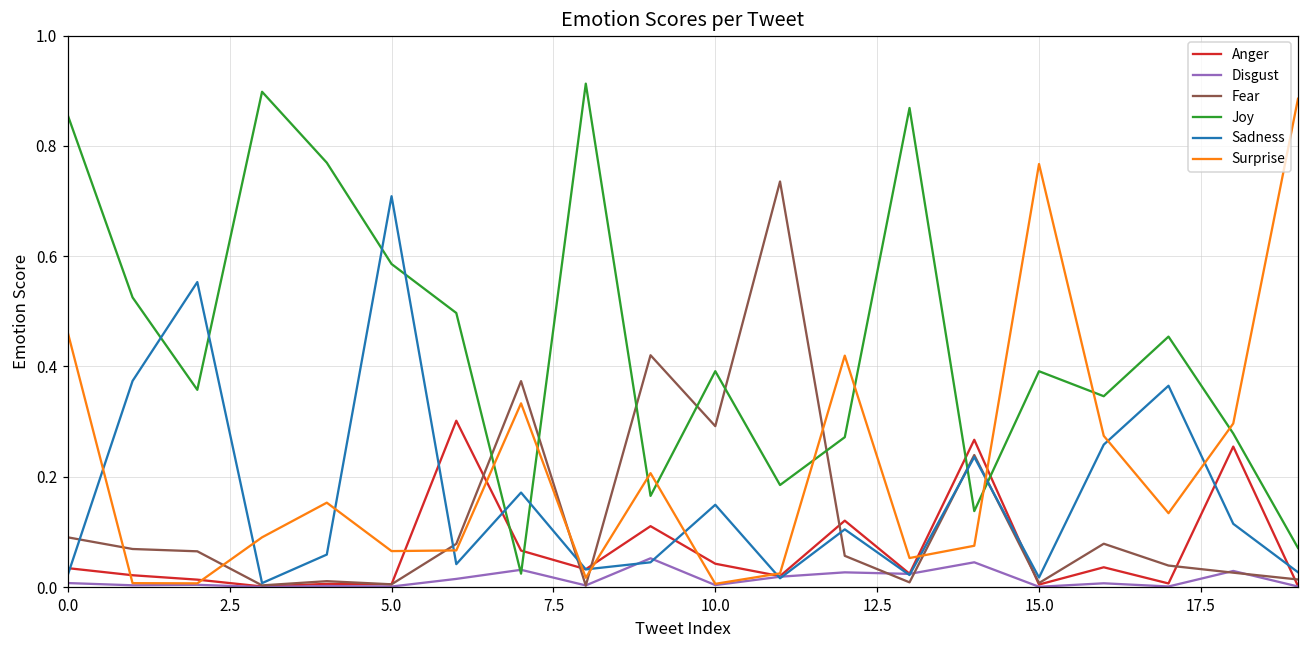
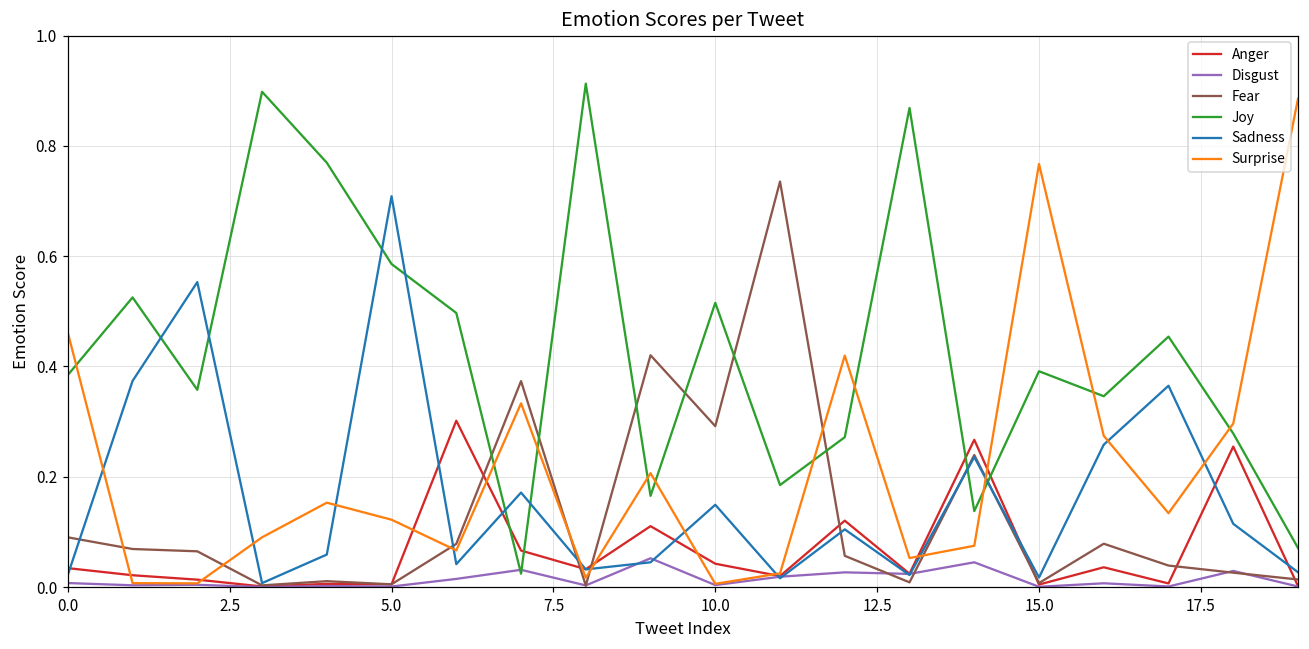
  {
    "Anger": {
      "0.0": 0.03,
      "10.0": 0.04
    },
    "Disgust": {
      "0.0": 0.01
    },
    "Fear": {
      "0.0": 0.09,
      "10.0": 0.29
    },
    "Joy": {
-     "0.0": 0.86,
+     "0.0": 0.38,
      "5.0": 0.59,
-     "10.0": 0.39,
+     "10.0": 0.52,
      "15.0": 0.39
    },
    "Sadness": {
      "0.0": 0.02,
      "5.0": 0.71,
      "10.0": 0.15,
      "15.0": 0.02
    },
    "Surprise": {
      "0.0": 0.46,
-     "5.0": 0.07,
+     "5.0": 0.12,
      "15.0": 0.77
    }
  }
